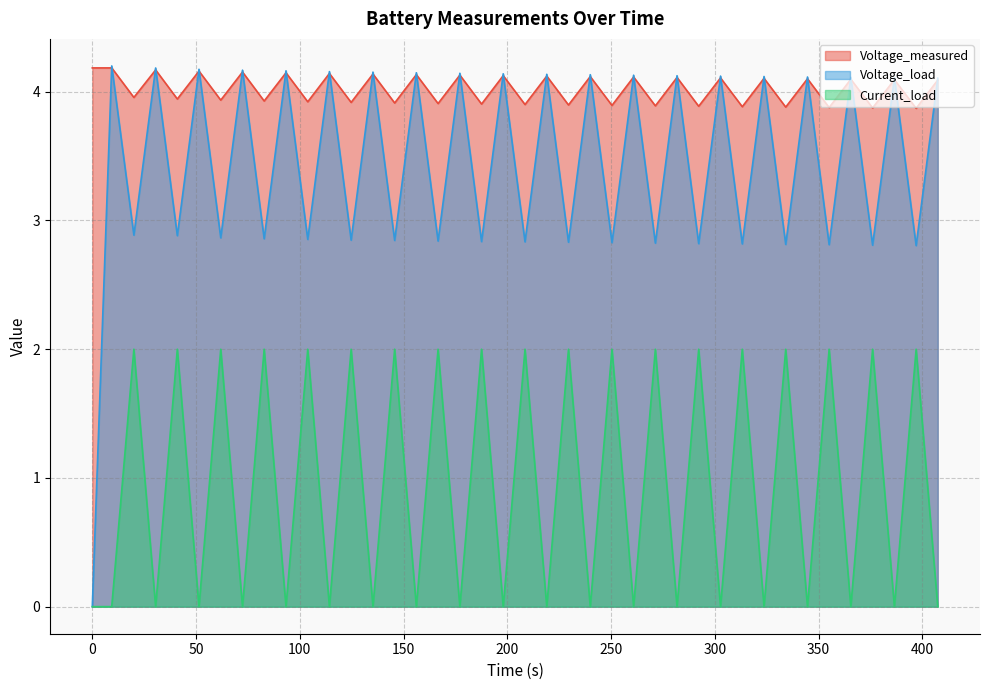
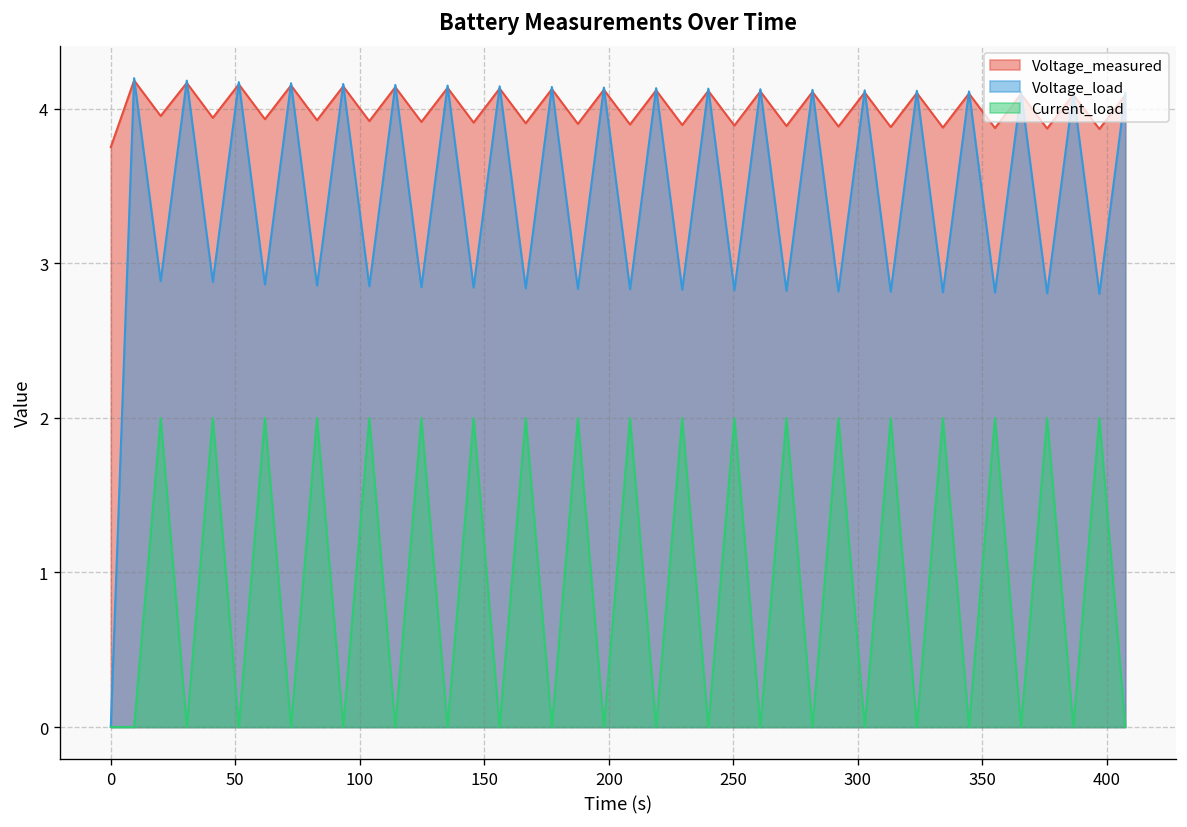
  {
    "Voltage_measured": {
-     "0": 4.18
+     "0": 3.75
    }
  }
